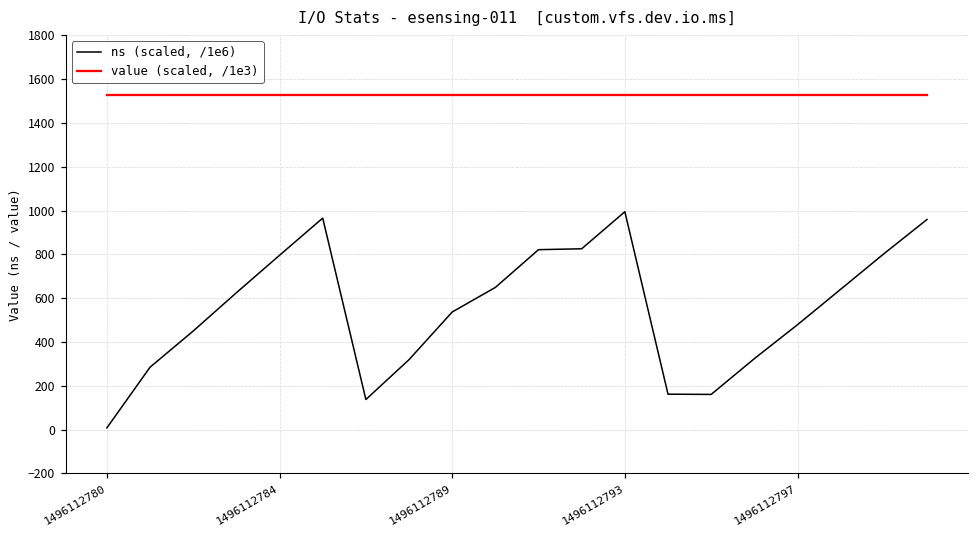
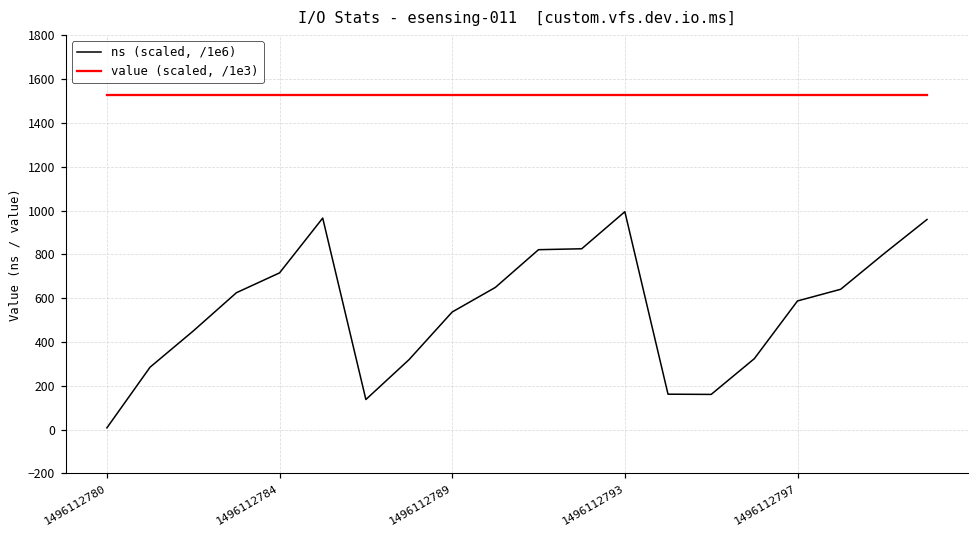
  {
    "ns (scaled, /1e6)": {
      "1496112780": 10,
-     "1496112784": 800,
+     "1496112784": 720,
      "1496112789": 540,
      "1496112793": 990,
-     "1496112797": 480
+     "1496112797": 590
    },
    "value (scaled, /1e3)": {
      "1496112780": 1530,
      "1496112784": 1530,
      "1496112789": 1530,
      "1496112793": 1530,
      "1496112797": 1530
    }
  }
